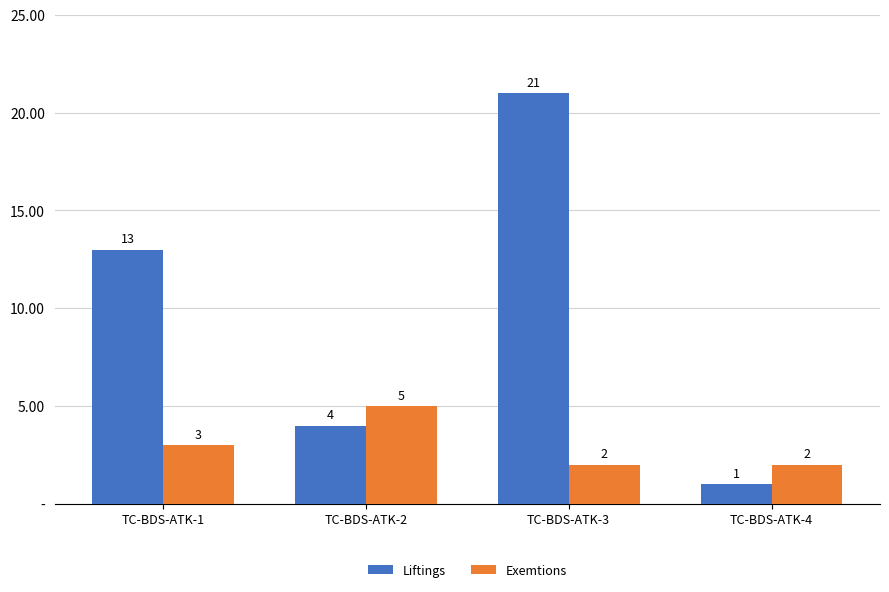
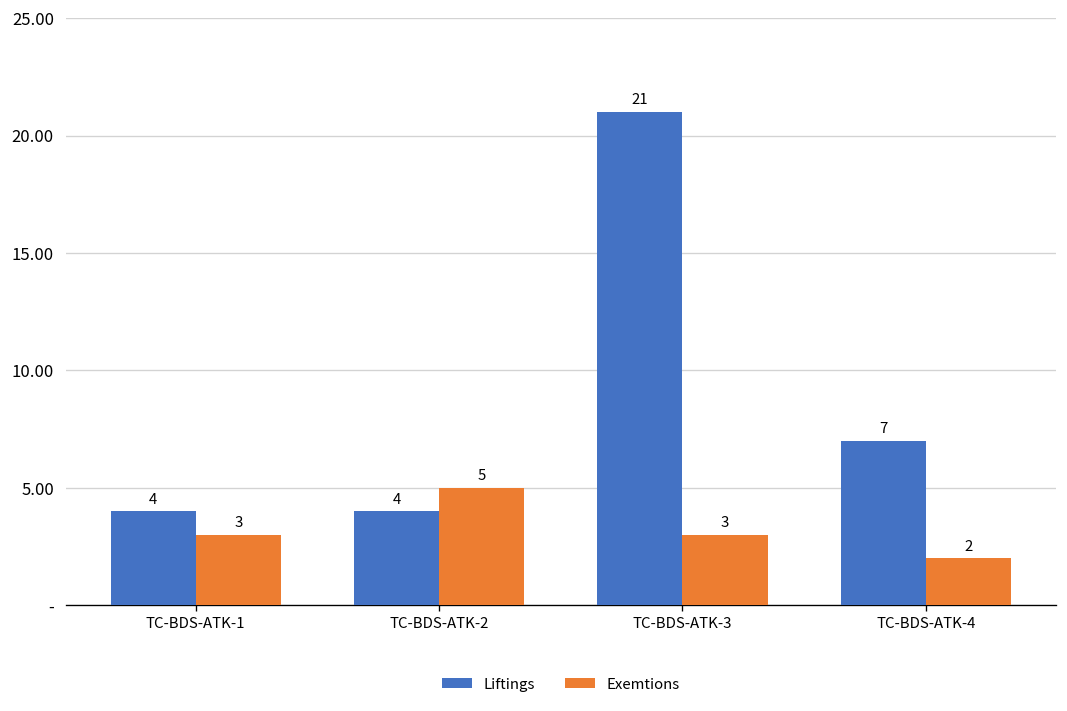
  {
    "Liftings": {
-     "TC-BDS-ATK-1": 13,
+     "TC-BDS-ATK-1": 4,
      "TC-BDS-ATK-2": 4,
      "TC-BDS-ATK-3": 21,
-     "TC-BDS-ATK-4": 1
+     "TC-BDS-ATK-4": 7
    },
    "Exemtions": {
      "TC-BDS-ATK-1": 3,
      "TC-BDS-ATK-2": 5,
-     "TC-BDS-ATK-3": 2,
+     "TC-BDS-ATK-3": 3,
      "TC-BDS-ATK-4": 2
    }
  }
